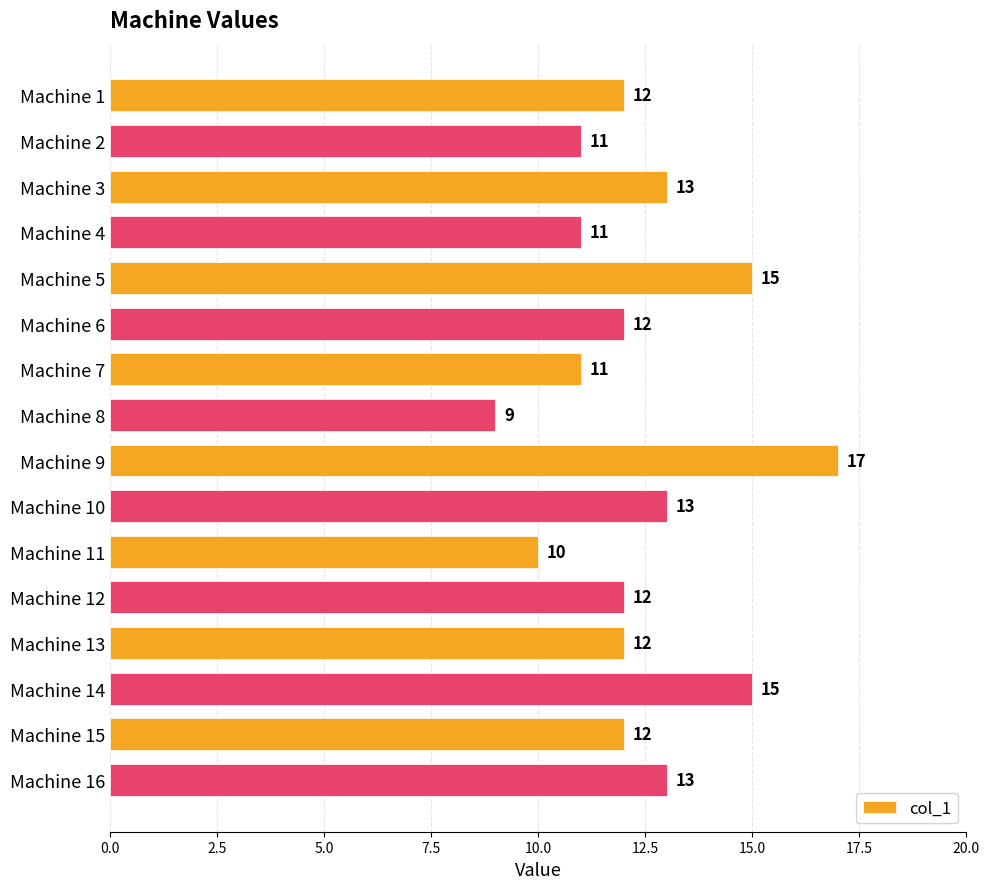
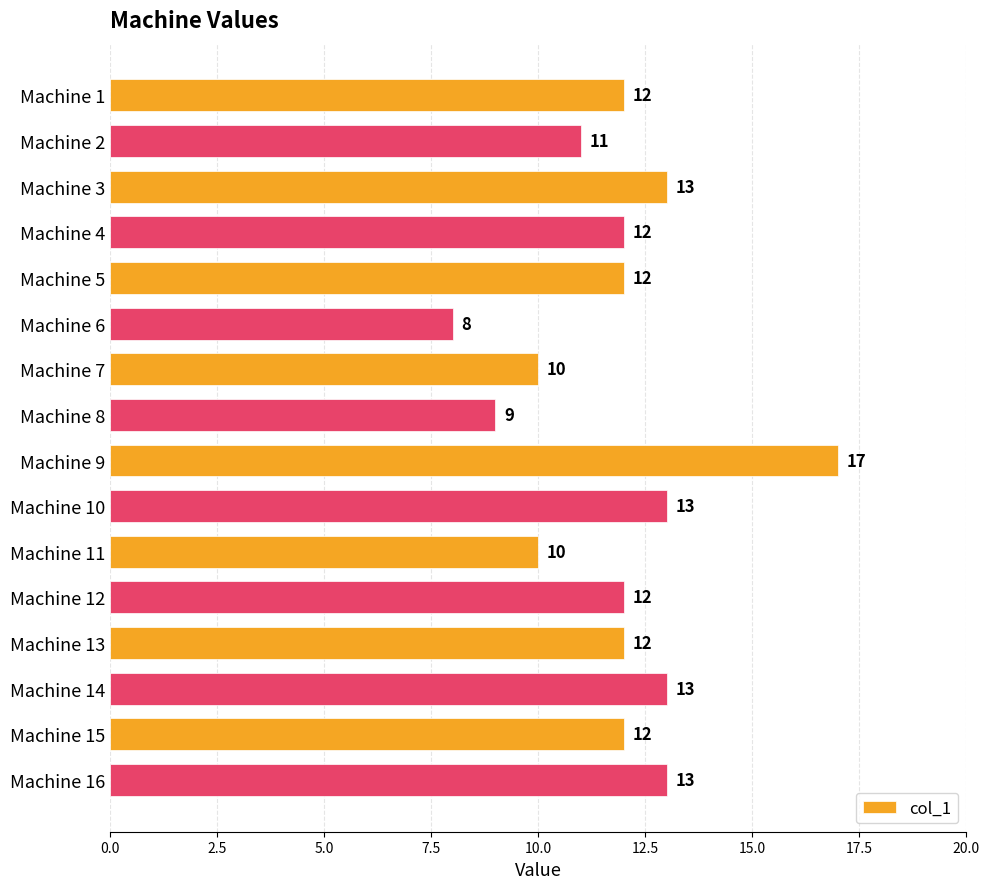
  {
    "Machine 1": 12,
    "Machine 2": 11,
    "Machine 3": 13,
-   "Machine 4": 11,
-   "Machine 5": 15,
-   "Machine 6": 12,
-   "Machine 7": 11,
+   "Machine 4": 12,
+   "Machine 5": 12,
+   "Machine 6": 8,
+   "Machine 7": 10,
    "Machine 8": 9,
    "Machine 9": 17,
    "Machine 10": 13,
    "Machine 11": 10,
    "Machine 12": 12,
    "Machine 13": 12,
-   "Machine 14": 15,
+   "Machine 14": 13,
    "Machine 15": 12,
    "Machine 16": 13
  }
